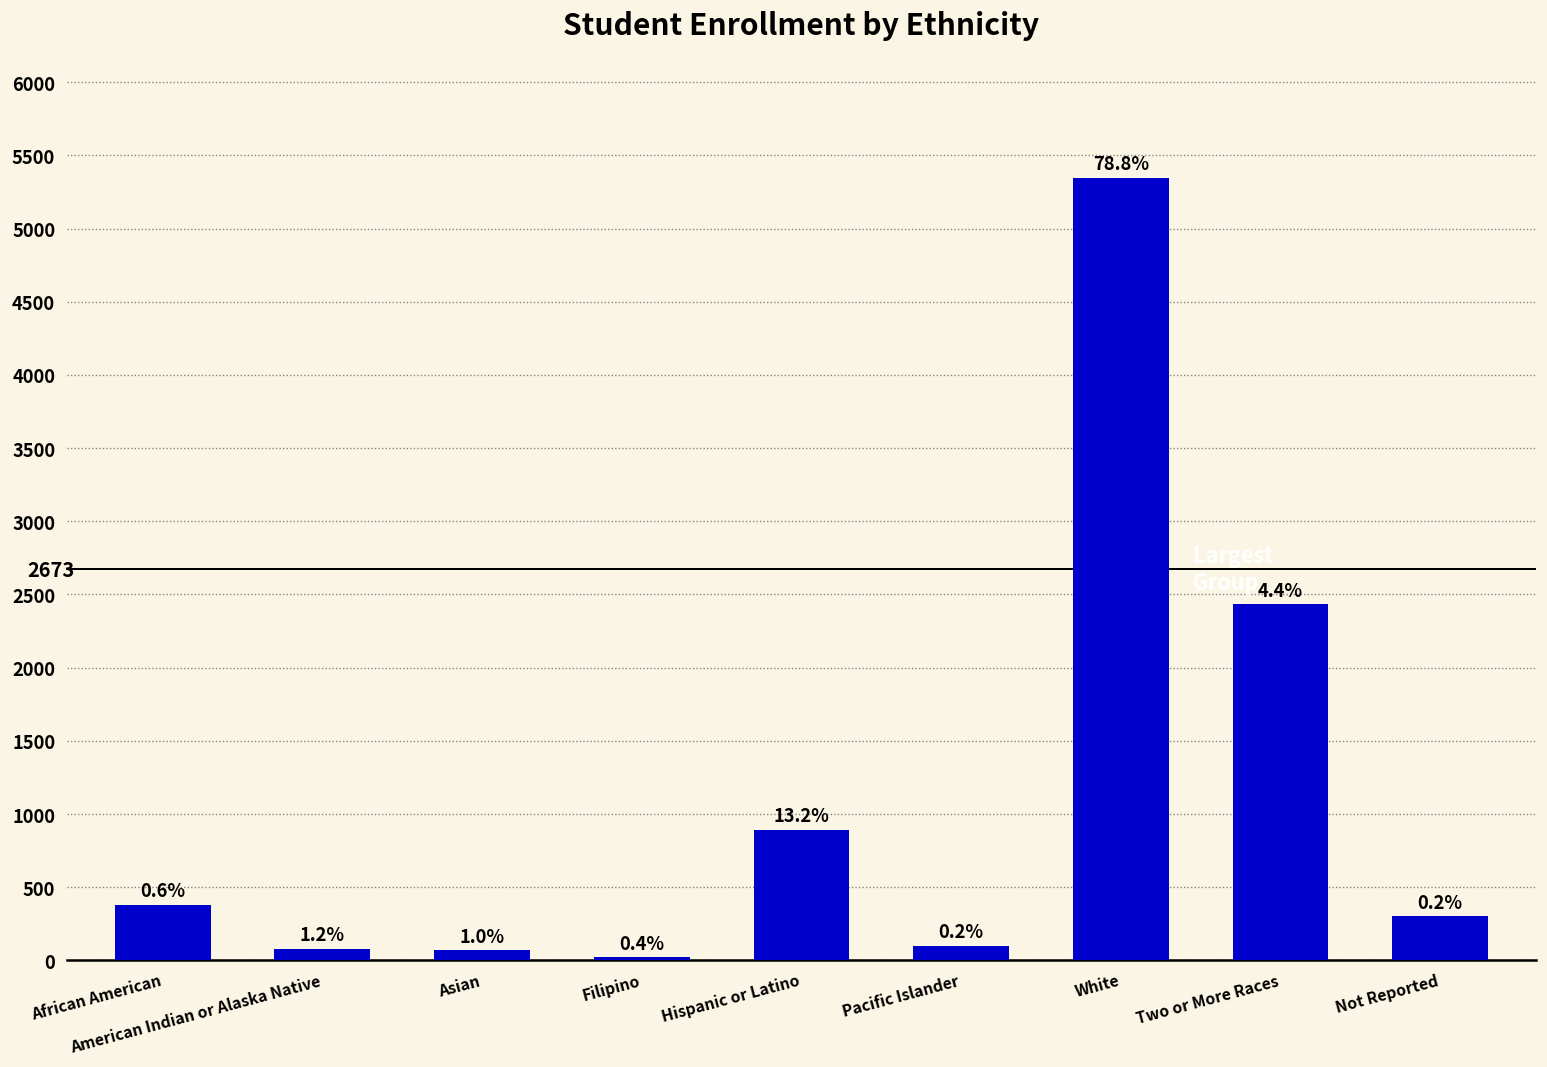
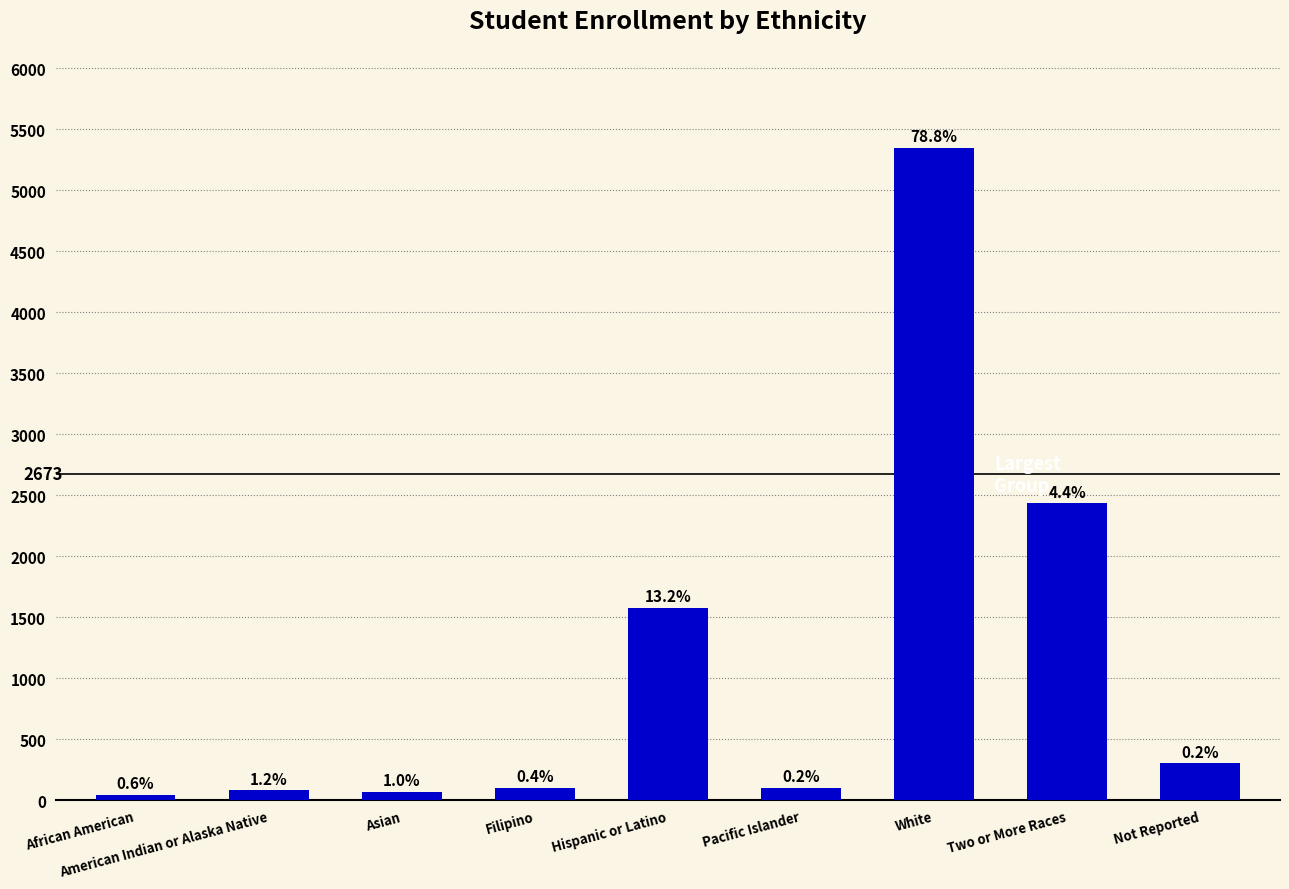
  {
-   "African American": 380,
-   "Filipino": 20,
-   "Hispanic or Latino": 890
+   "African American": 40,
+   "Filipino": 100,
+   "Hispanic or Latino": 1580
  }
